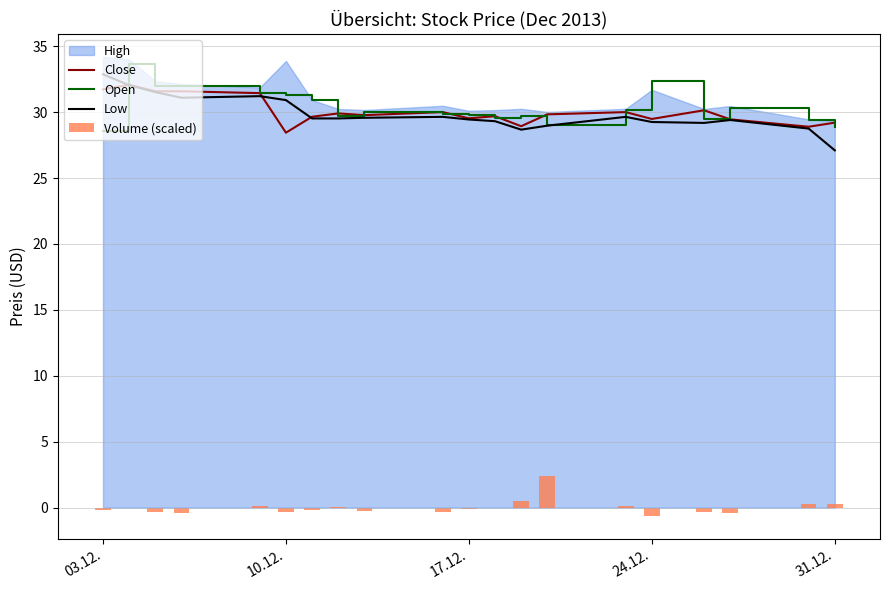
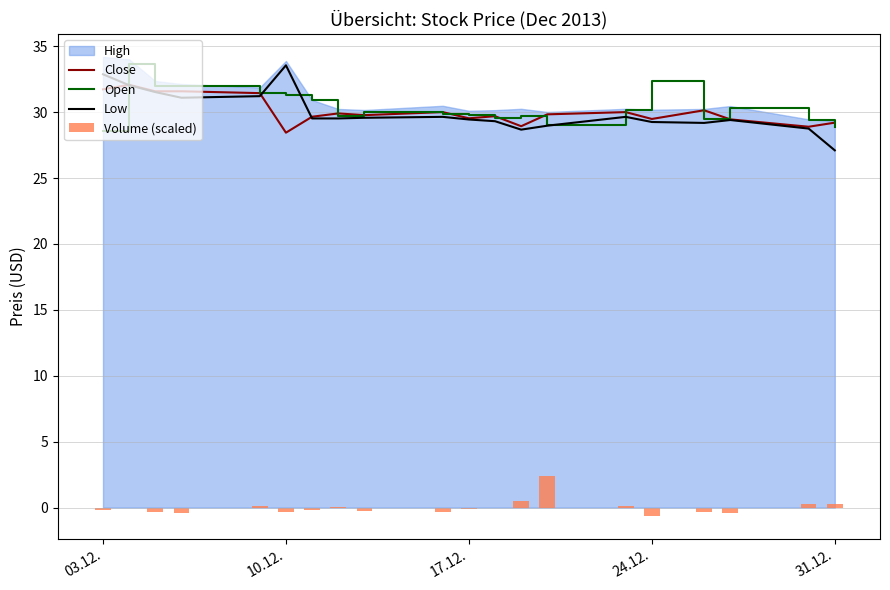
  {
    "Volume (scaled)": {
      "03.12.": -0.2,
      "10.12.": -0.3,
      "24.12.": -0.6,
      "31.12.": 0.2
    },
    "Close": {
      "10.12.": 28.4,
      "24.12.": 29.5
    },
    "High": {
      "10.12.": 33.9,
      "17.12.": 30.1,
-     "24.12.": 31.7
+     "24.12.": 30.2
    },
    "Open": {
      "10.12.": 31.3,
      "17.12.": 29.8,
      "24.12.": 32.3,
      "31.12.": 28.9
    },
    "Low": {
-     "10.12.": 30.9,
+     "10.12.": 33.6,
      "24.12.": 29.3,
      "31.12.": 27.1
    }
  }
